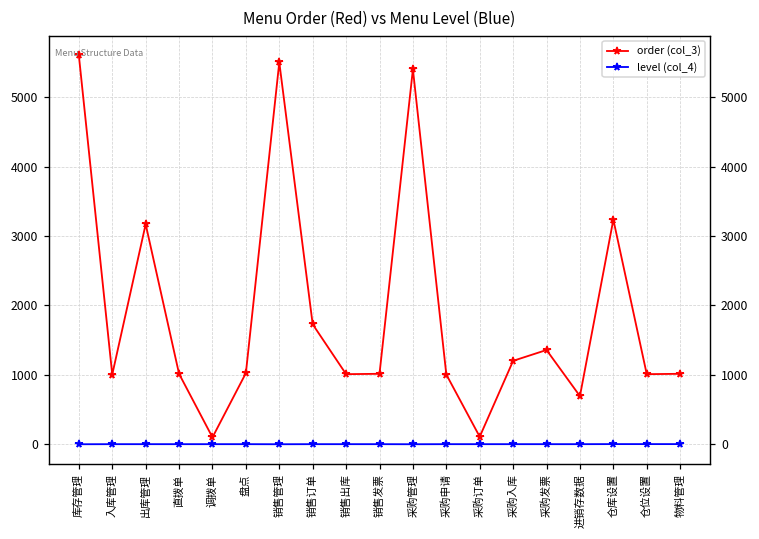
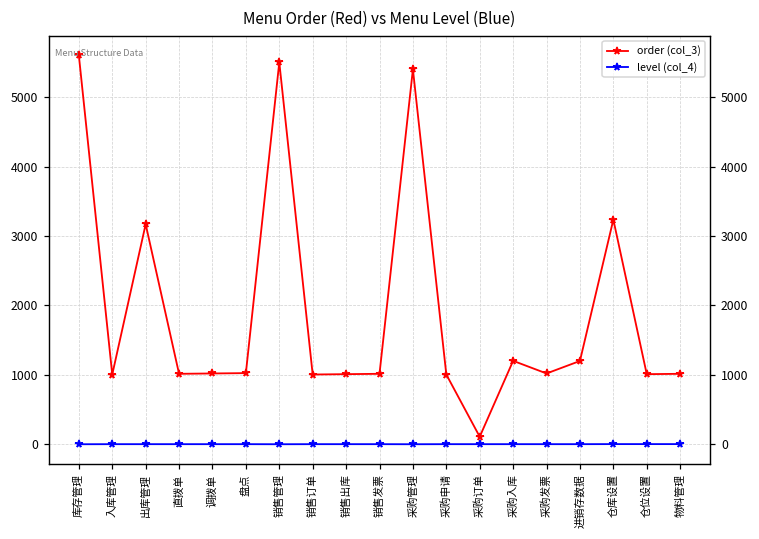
  {
    "order (col_3)": {
      "库存管理": 5600,
      "入库管理": 1000,
      "出库管理": 3200,
      "直拨单": 1000,
-     "调拨单": 100,
+     "调拨单": 1000,
      "盘点": 1000,
      "销售管理": 5500,
-     "销售订单": 1700,
+     "销售订单": 1000,
      "销售出库": 1000,
      "销售发票": 1000,
      "采购管理": 5400,
      "采购申请": 1000,
      "采购订单": 100,
      "采购入库": 1200,
-     "采购发票": 1400,
-     "进销存数据": 700,
+     "采购发票": 1000,
+     "进销存数据": 1200,
      "仓库设置": 3200,
      "仓位设置": 1000,
      "物料管理": 1000
    },
    "level (col_4)": {
      "库存管理": 0,
      "入库管理": 0,
      "出库管理": 0,
      "直拨单": 0,
      "调拨单": 0,
      "盘点": 0,
      "销售管理": 0,
      "销售订单": 0,
      "销售出库": 0,
      "销售发票": 0,
      "采购管理": 0,
      "采购申请": 0,
      "采购订单": 0,
      "采购入库": 0,
      "采购发票": 0,
      "进销存数据": 0,
      "仓库设置": 0,
      "仓位设置": 0,
      "物料管理": 0
    }
  }
